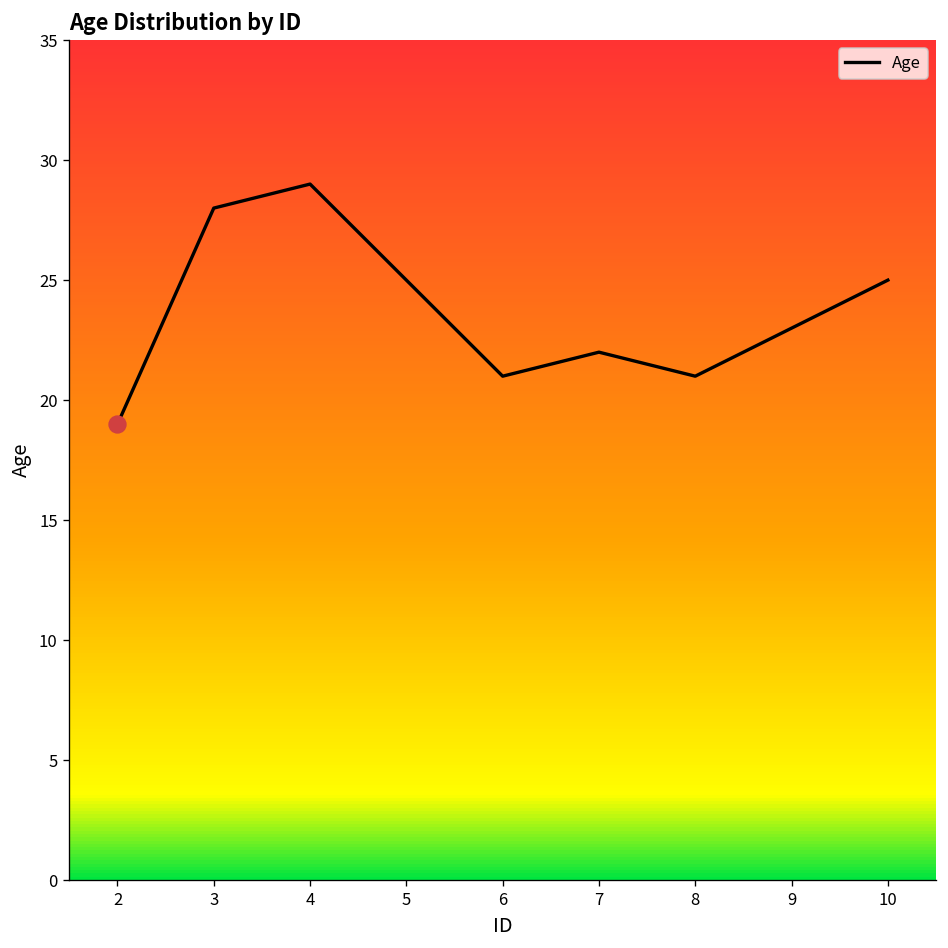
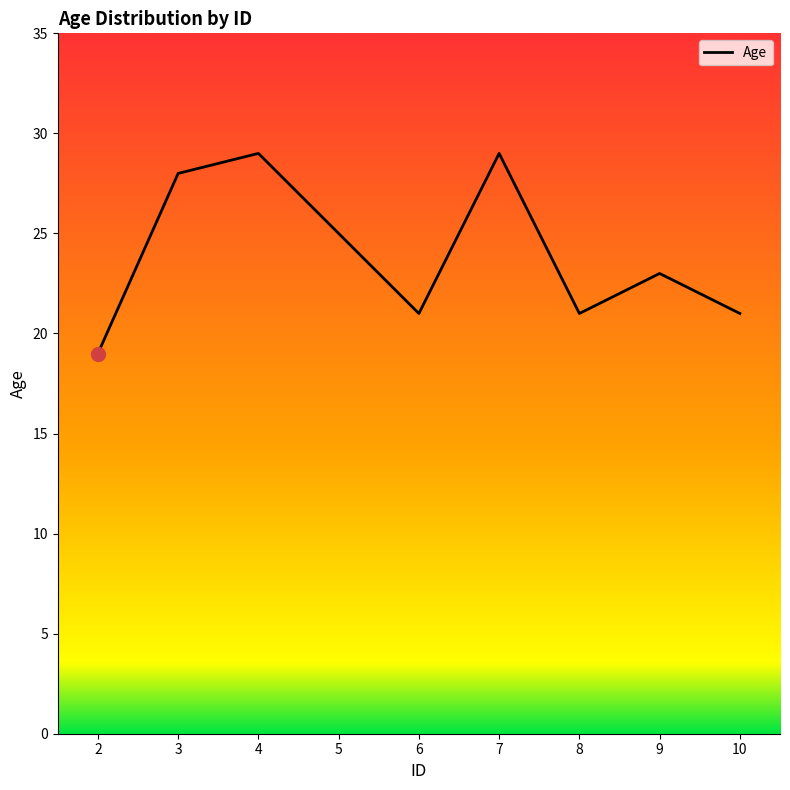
  {
    "Age": {
      "3": 28,
      "4": 29,
      "5": 25,
      "6": 21,
-     "7": 22,
+     "7": 29,
      "8": 21,
      "9": 23,
-     "10": 25
+     "10": 21
    }
  }
